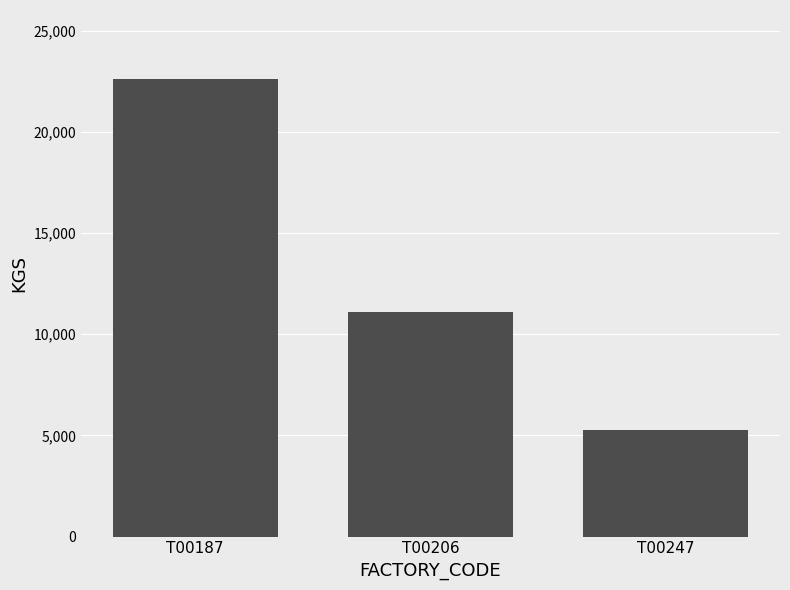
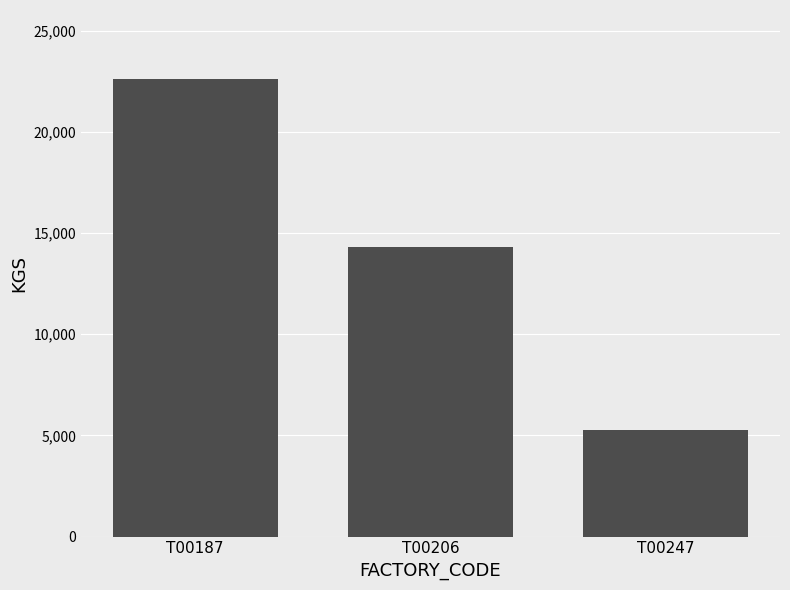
  {
    "T00187": "22,600",
-   "T00206": "11,100",
+   "T00206": "14,300",
    "T00247": "5,200"
  }
